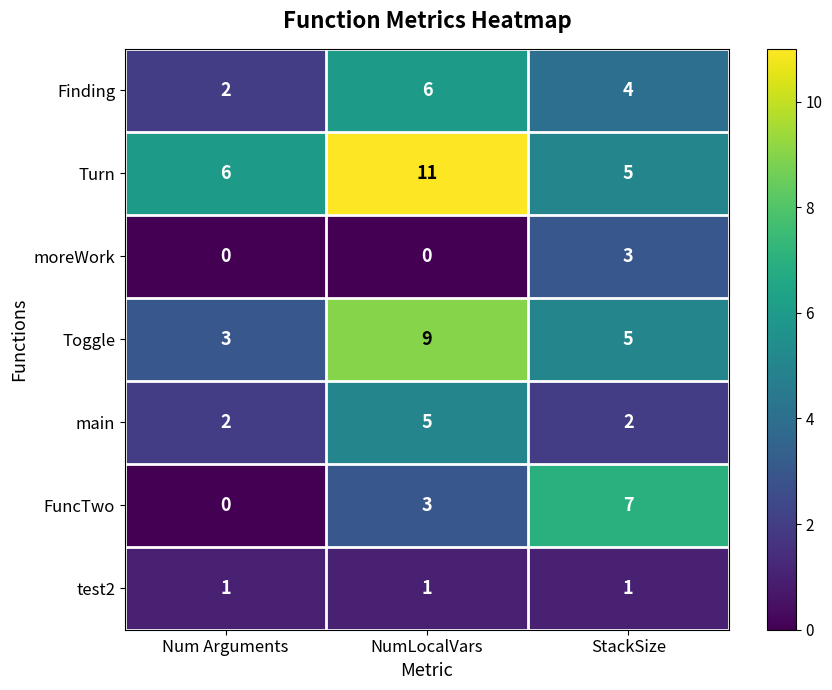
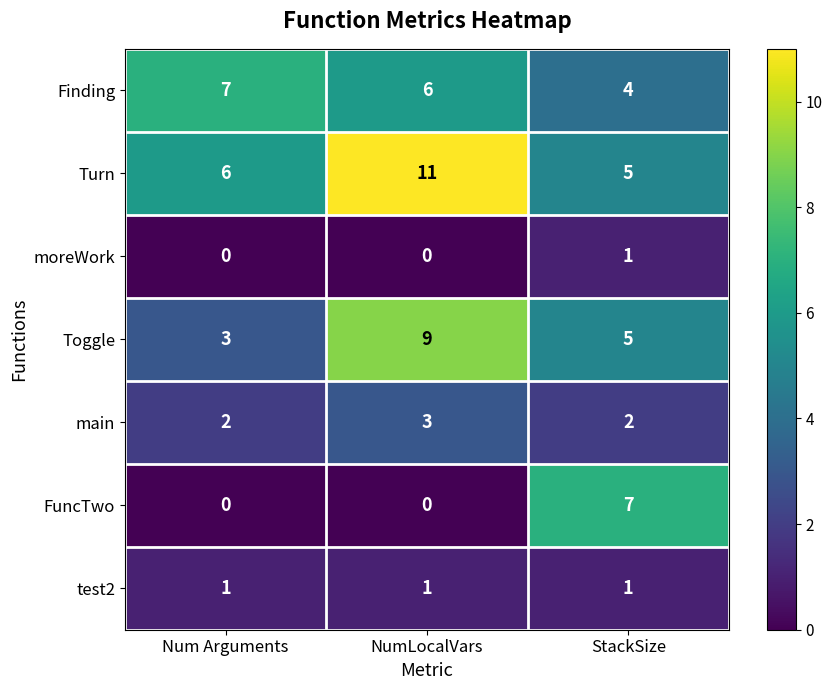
  {
    "Finding": {
-     "Num Arguments": 2,
+     "Num Arguments": 7,
      "NumLocalVars": 6,
      "StackSize": 4
    },
    "Turn": {
      "Num Arguments": 6,
      "NumLocalVars": 11,
      "StackSize": 5
    },
    "moreWork": {
      "Num Arguments": 0,
      "NumLocalVars": 0,
-     "StackSize": 3
+     "StackSize": 1
    },
    "Toggle": {
      "Num Arguments": 3,
      "NumLocalVars": 9,
      "StackSize": 5
    },
    "main": {
      "Num Arguments": 2,
-     "NumLocalVars": 5,
+     "NumLocalVars": 3,
      "StackSize": 2
    },
    "FuncTwo": {
      "Num Arguments": 0,
-     "NumLocalVars": 3,
+     "NumLocalVars": 0,
      "StackSize": 7
    },
    "test2": {
      "Num Arguments": 1,
      "NumLocalVars": 1,
      "StackSize": 1
    }
  }
